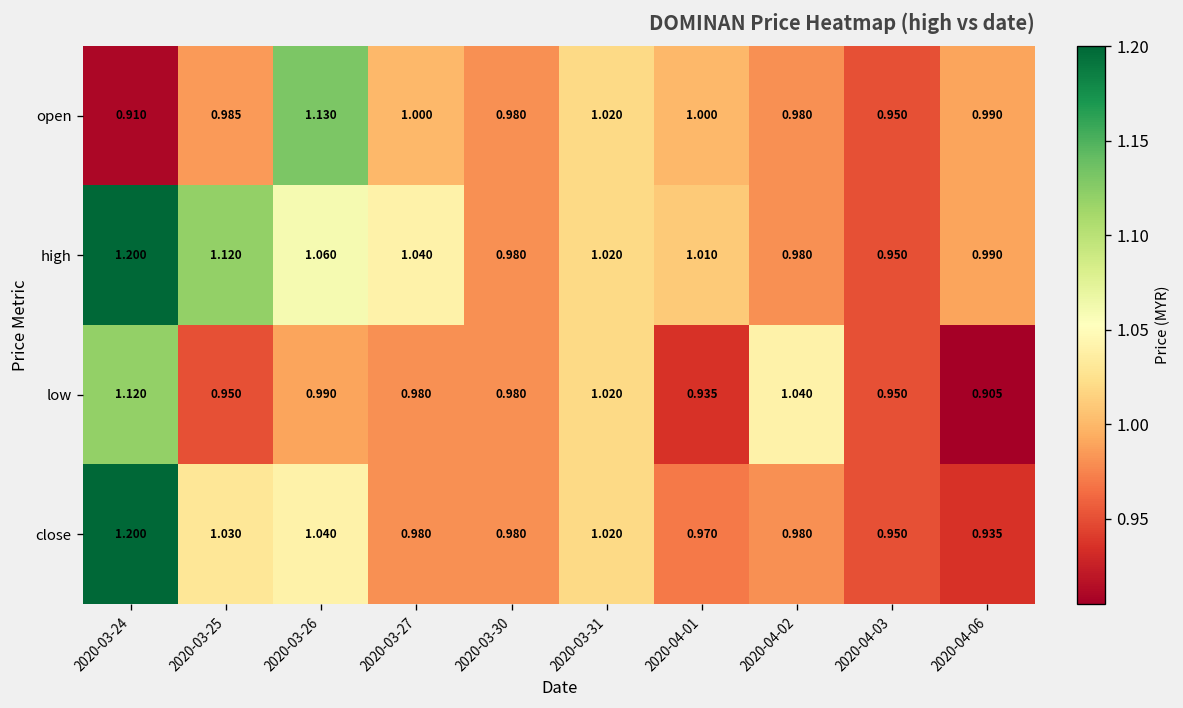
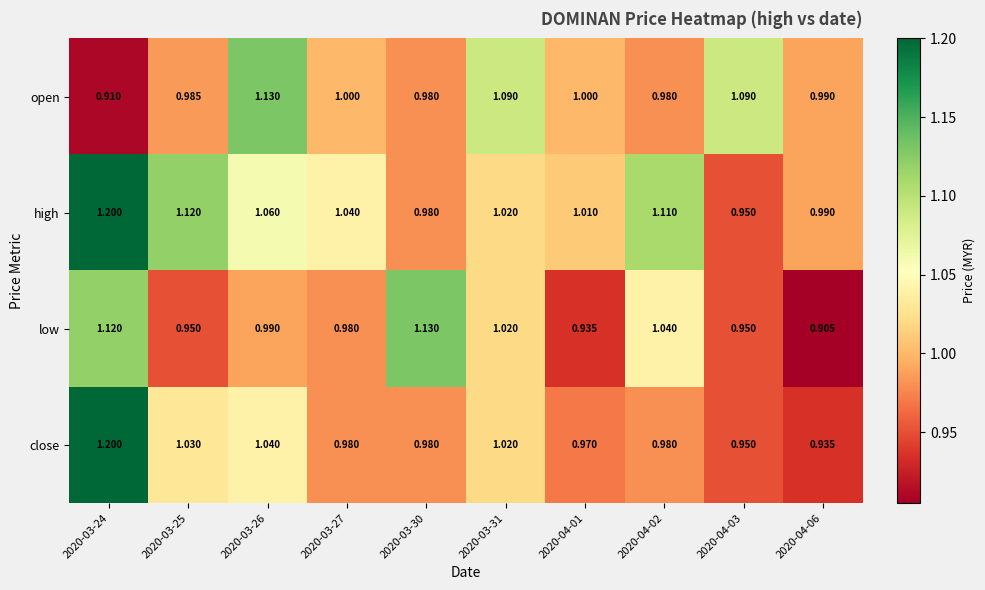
  {
    "open": {
      "2020-03-24": 0.910,
      "2020-03-25": 0.985,
      "2020-03-26": 1.130,
      "2020-03-27": 1.000,
      "2020-03-30": 0.980,
-     "2020-03-31": 1.020,
+     "2020-03-31": 1.090,
      "2020-04-01": 1.000,
      "2020-04-02": 0.980,
-     "2020-04-03": 0.950,
+     "2020-04-03": 1.090,
      "2020-04-06": 0.990
    },
    "high": {
      "2020-03-24": 1.200,
      "2020-03-25": 1.120,
      "2020-03-26": 1.060,
      "2020-03-27": 1.040,
      "2020-03-30": 0.980,
      "2020-03-31": 1.020,
      "2020-04-01": 1.010,
-     "2020-04-02": 0.980,
+     "2020-04-02": 1.110,
      "2020-04-03": 0.950,
      "2020-04-06": 0.990
    },
    "low": {
      "2020-03-24": 1.120,
      "2020-03-25": 0.950,
      "2020-03-26": 0.990,
      "2020-03-27": 0.980,
-     "2020-03-30": 0.980,
+     "2020-03-30": 1.130,
      "2020-03-31": 1.020,
      "2020-04-01": 0.935,
      "2020-04-02": 1.040,
      "2020-04-03": 0.950,
      "2020-04-06": 0.905
    },
    "close": {
      "2020-03-24": 1.200,
      "2020-03-25": 1.030,
      "2020-03-26": 1.040,
      "2020-03-27": 0.980,
      "2020-03-30": 0.980,
      "2020-03-31": 1.020,
      "2020-04-01": 0.970,
      "2020-04-02": 0.980,
      "2020-04-03": 0.950,
      "2020-04-06": 0.935
    }
  }
